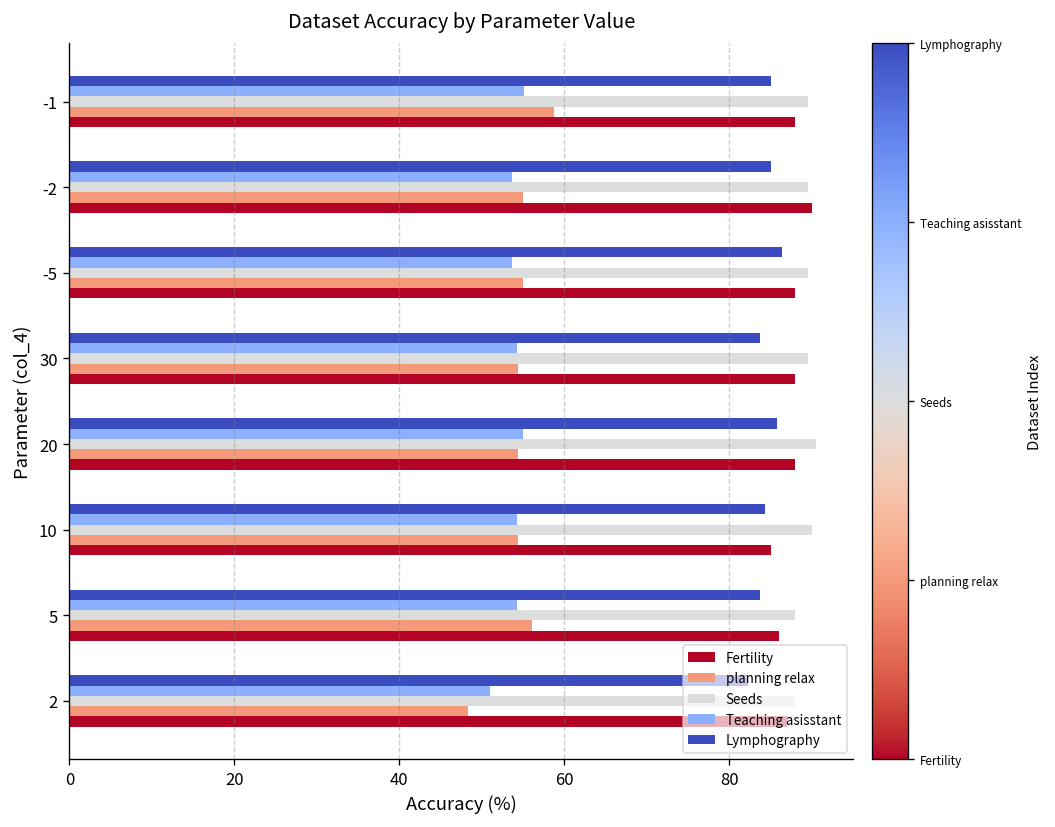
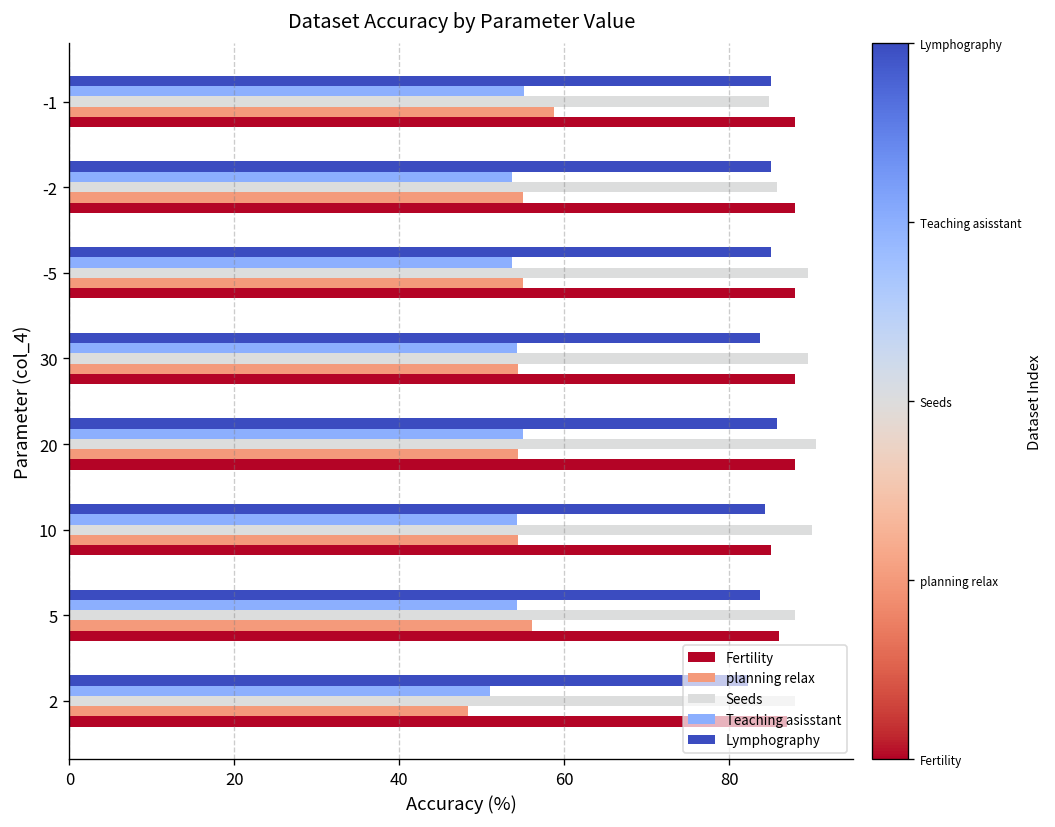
  {
    "Fertility": {
      "-1": 88,
-     "-2": 90,
+     "-2": 88,
      "-5": 88,
      "30": 88,
      "20": 88,
      "10": 85,
      "5": 86
    },
    "planning relax": {
      "-1": 59,
      "-2": 55,
      "-5": 55,
      "30": 54,
      "20": 54,
      "10": 54,
      "5": 56,
      "2": 48
    },
    "Seeds": {
-     "-1": 90,
-     "-2": 90,
+     "-1": 85,
+     "-2": 86,
      "-5": 90,
      "30": 90,
      "20": 90,
      "10": 90,
      "5": 88
    },
    "Teaching asisstant": {
      "-1": 55,
      "-2": 54,
      "-5": 54,
      "30": 54,
      "20": 55,
      "10": 54,
      "5": 54,
      "2": 51
    },
    "Lymphography": {
      "-1": 85,
      "-2": 85,
-     "-5": 86,
+     "-5": 85,
      "30": 84,
      "20": 86,
      "10": 84,
      "5": 84
    }
  }
